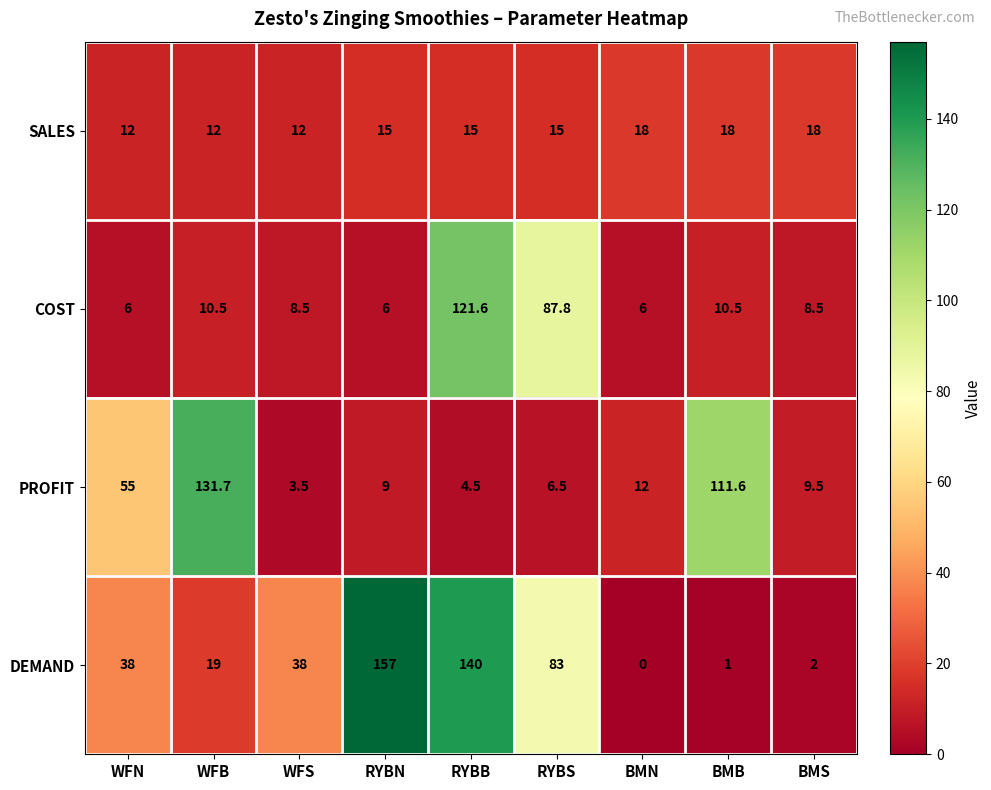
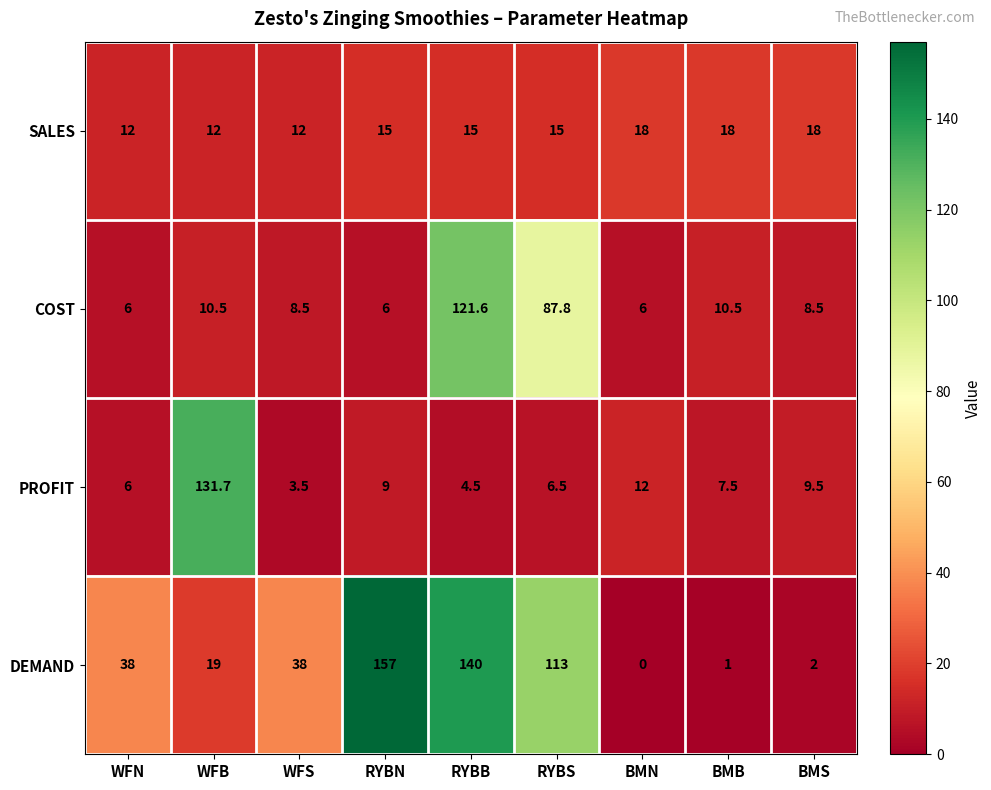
  {
    "SALES": {
      "WFN": 12,
      "WFB": 12,
      "WFS": 12,
      "RYBN": 15,
      "RYBB": 15,
      "RYBS": 15,
      "BMN": 18,
      "BMB": 18,
      "BMS": 18
    },
    "COST": {
      "WFN": 6,
      "WFB": 10.5,
      "WFS": 8.5,
      "RYBN": 6,
      "RYBB": 121.6,
      "RYBS": 87.8,
      "BMN": 6,
      "BMB": 10.5,
      "BMS": 8.5
    },
    "PROFIT": {
-     "WFN": 55,
+     "WFN": 6,
      "WFB": 131.7,
      "WFS": 3.5,
      "RYBN": 9,
      "RYBB": 4.5,
      "RYBS": 6.5,
      "BMN": 12,
-     "BMB": 111.6,
+     "BMB": 7.5,
      "BMS": 9.5
    },
    "DEMAND": {
      "WFN": 38,
      "WFB": 19,
      "WFS": 38,
      "RYBN": 157,
      "RYBB": 140,
-     "RYBS": 83,
+     "RYBS": 113,
      "BMN": 0,
      "BMB": 1,
      "BMS": 2
    }
  }
